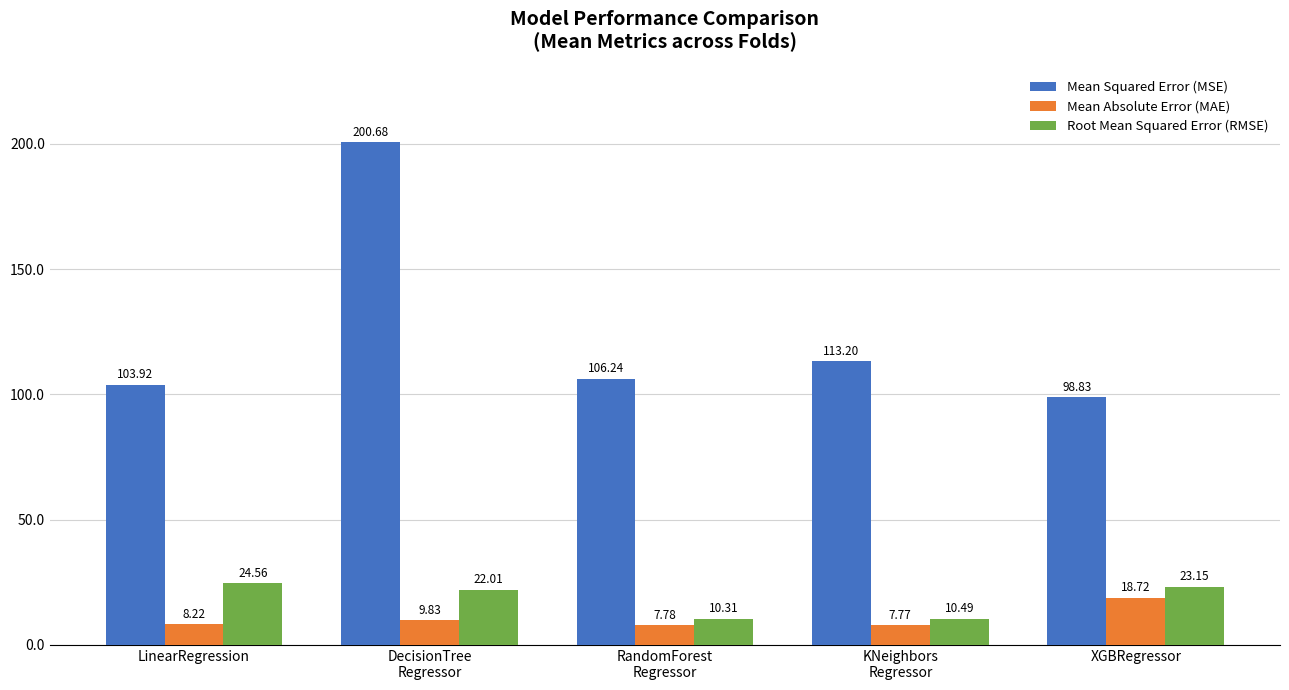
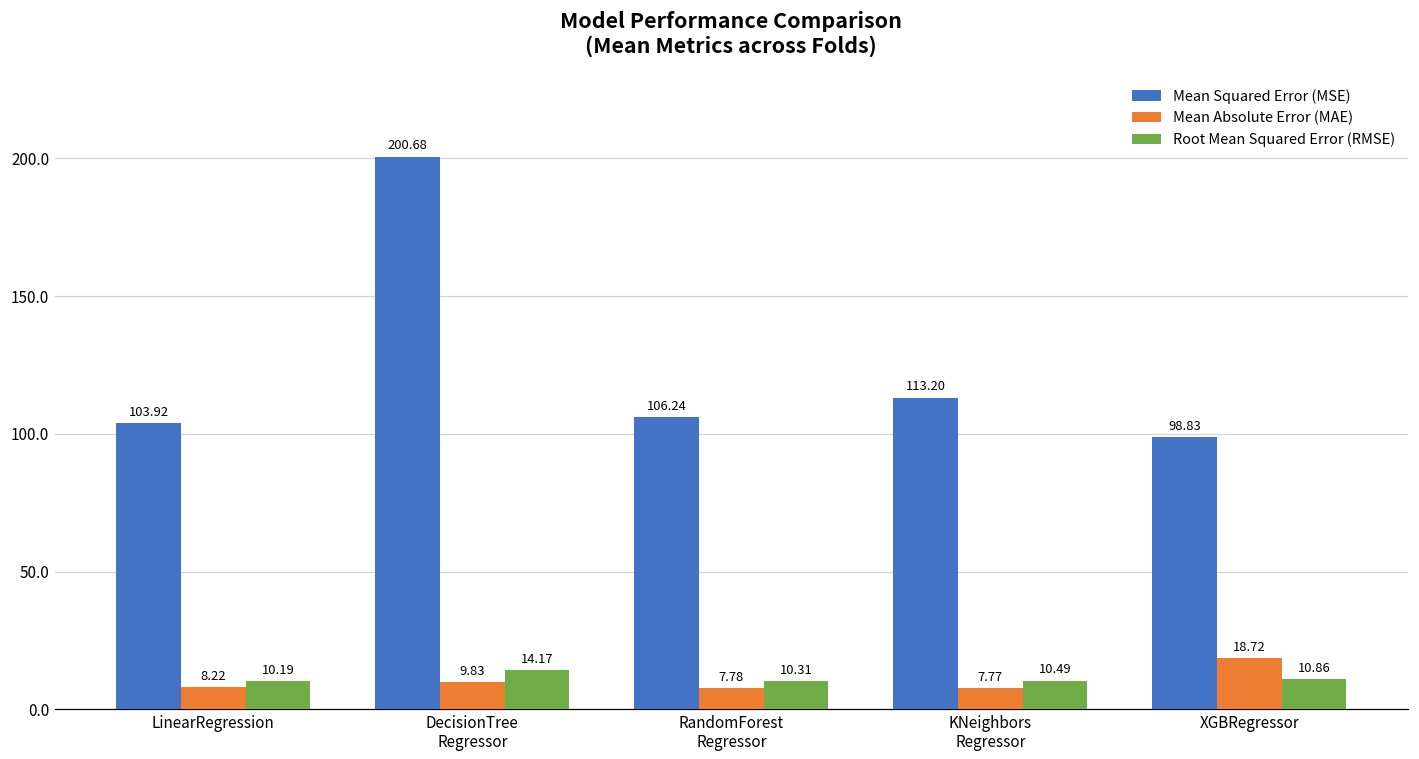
  {
    "Mean Squared Error (MSE)": {
      "LinearRegression": 103.92,
      "DecisionTree Regressor": 200.68,
      "RandomForest Regressor": 106.24,
      "KNeighbors Regressor": 113.20,
      "XGBRegressor": 98.83
    },
    "Mean Absolute Error (MAE)": {
      "LinearRegression": 8.22,
      "DecisionTree Regressor": 9.83,
      "RandomForest Regressor": 7.78,
      "KNeighbors Regressor": 7.77,
      "XGBRegressor": 18.72
    },
    "Root Mean Squared Error (RMSE)": {
-     "LinearRegression": 24.56,
-     "DecisionTree Regressor": 22.01,
+     "LinearRegression": 10.19,
+     "DecisionTree Regressor": 14.17,
      "RandomForest Regressor": 10.31,
      "KNeighbors Regressor": 10.49,
-     "XGBRegressor": 23.15
+     "XGBRegressor": 10.86
    }
  }
